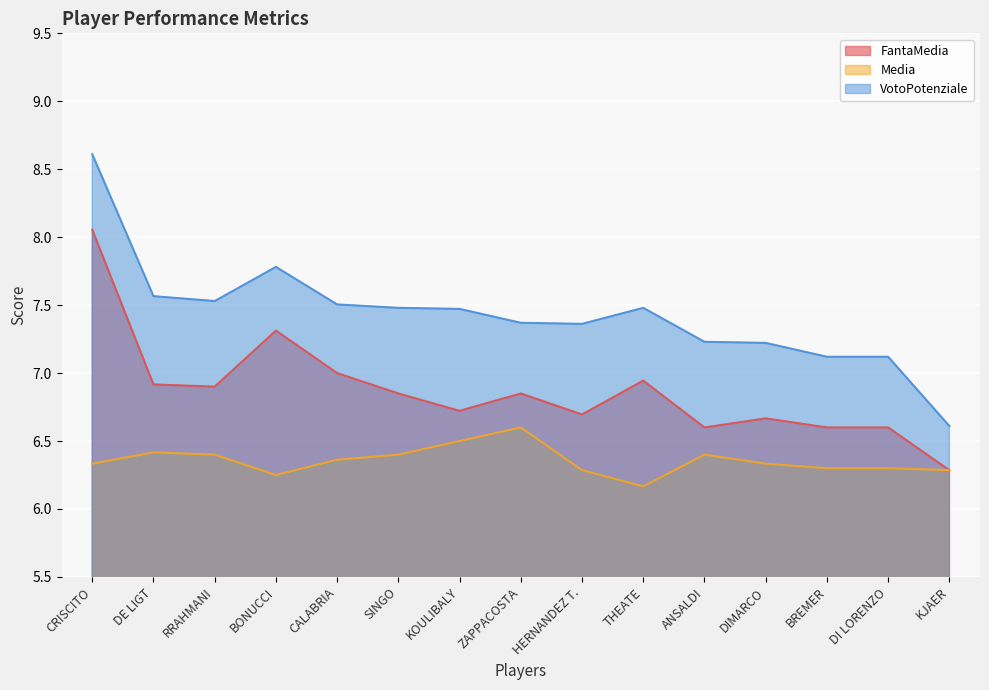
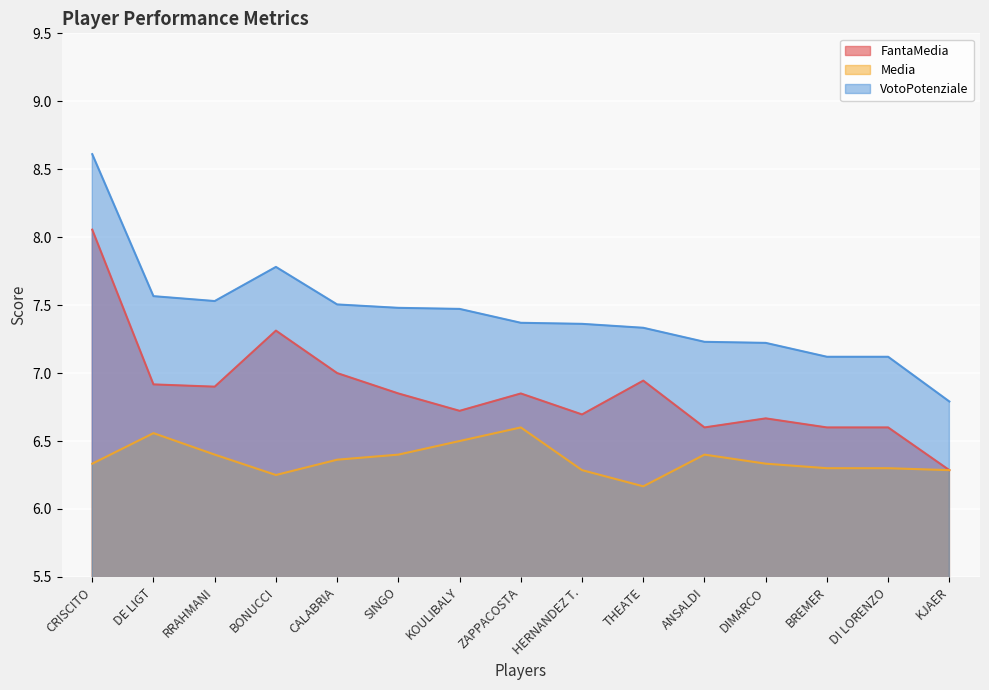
  {
    "FantaMedia": {
      "CRISCITO": 8.06,
      "DE LIGT": 6.92,
      "RRAHMANI": 6.90,
      "BONUCCI": 7.31,
      "CALABRIA": 7.00,
      "SINGO": 6.85,
      "KOULIBALY": 6.72,
      "ZAPPACOSTA": 6.85,
      "HERNANDEZ T.": 6.70,
      "THEATE": 6.94,
      "ANSALDI": 6.60,
      "DIMARCO": 6.67,
      "BREMER": 6.60,
      "DI LORENZO": 6.60
    },
    "Media": {
      "CRISCITO": 6.33,
-     "DE LIGT": 6.42,
+     "DE LIGT": 6.56,
      "RRAHMANI": 6.40,
      "BONUCCI": 6.25,
      "CALABRIA": 6.36,
      "SINGO": 6.40,
      "KOULIBALY": 6.50,
      "ZAPPACOSTA": 6.60,
      "HERNANDEZ T.": 6.29,
      "THEATE": 6.17,
      "ANSALDI": 6.40,
      "DIMARCO": 6.33,
      "BREMER": 6.30,
      "DI LORENZO": 6.30
    },
    "VotoPotenziale": {
      "CRISCITO": 8.61,
      "DE LIGT": 7.57,
      "RRAHMANI": 7.53,
      "BONUCCI": 7.78,
      "CALABRIA": 7.51,
      "SINGO": 7.48,
      "KOULIBALY": 7.47,
      "ZAPPACOSTA": 7.37,
      "HERNANDEZ T.": 7.36,
-     "THEATE": 7.48,
+     "THEATE": 7.33,
      "ANSALDI": 7.23,
      "DIMARCO": 7.22,
      "BREMER": 7.12,
      "DI LORENZO": 7.12,
-     "KJAER": 6.61
+     "KJAER": 6.79
    }
  }
